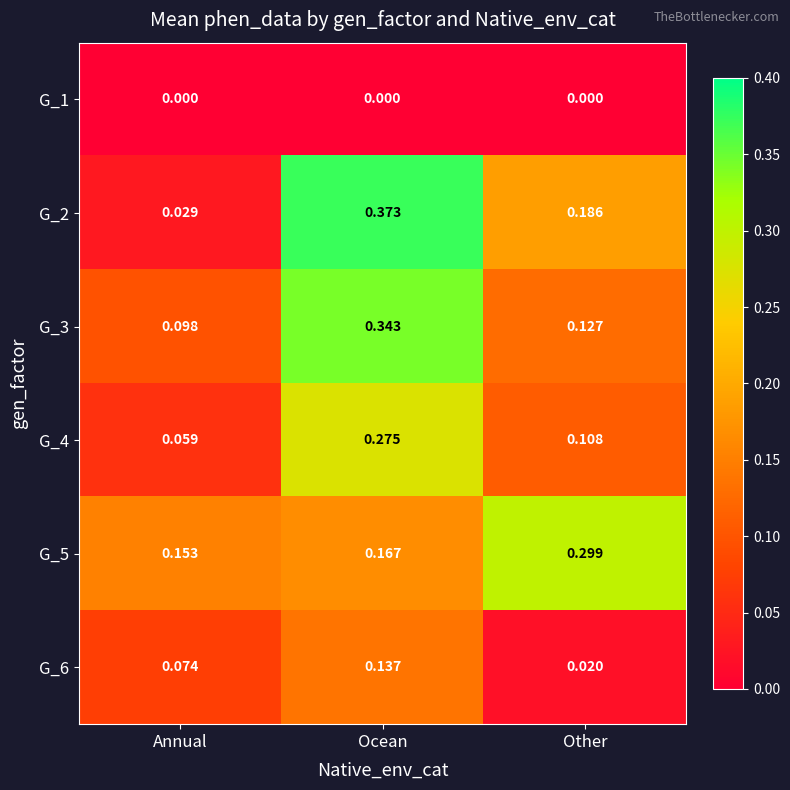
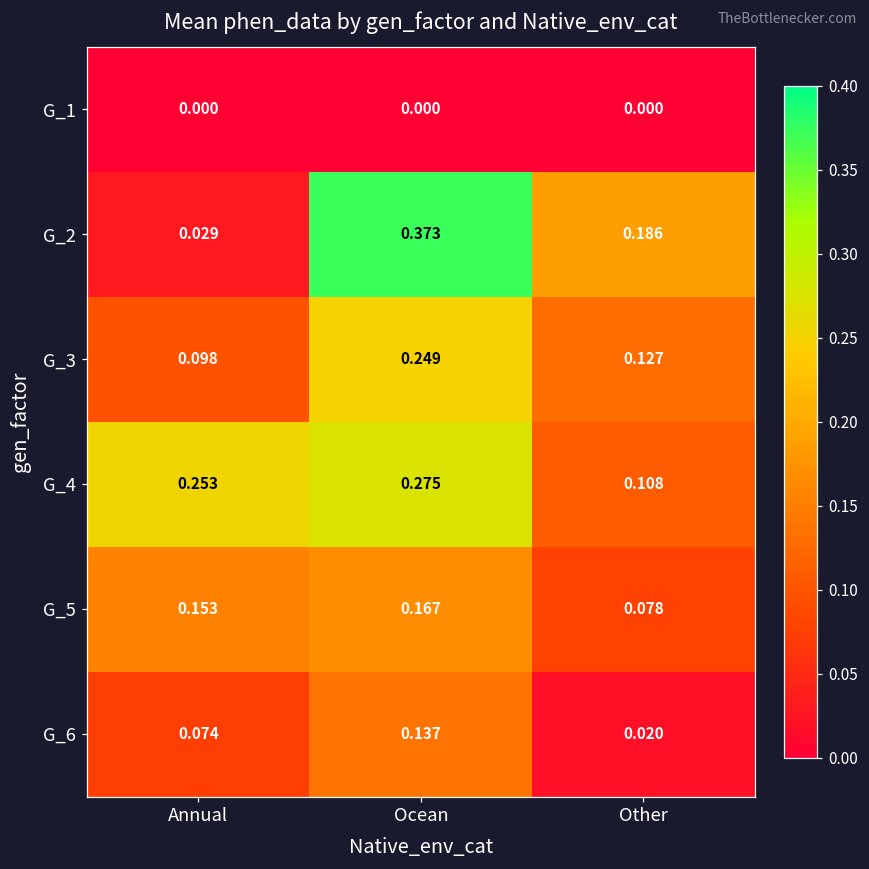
  {
    "G_1": {
      "Annual": 0.000,
      "Ocean": 0.000,
      "Other": 0.000
    },
    "G_2": {
      "Annual": 0.029,
      "Ocean": 0.373,
      "Other": 0.186
    },
    "G_3": {
      "Annual": 0.098,
-     "Ocean": 0.343,
+     "Ocean": 0.249,
      "Other": 0.127
    },
    "G_4": {
-     "Annual": 0.059,
+     "Annual": 0.253,
      "Ocean": 0.275,
      "Other": 0.108
    },
    "G_5": {
      "Annual": 0.153,
      "Ocean": 0.167,
-     "Other": 0.299
+     "Other": 0.078
    },
    "G_6": {
      "Annual": 0.074,
      "Ocean": 0.137,
      "Other": 0.020
    }
  }
